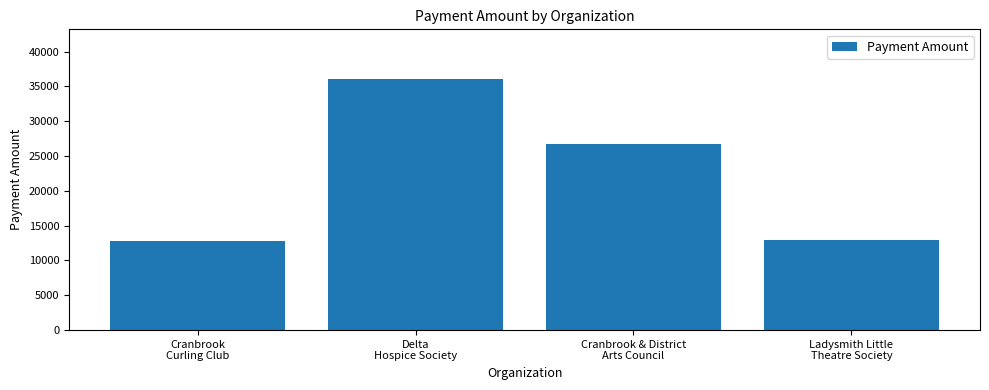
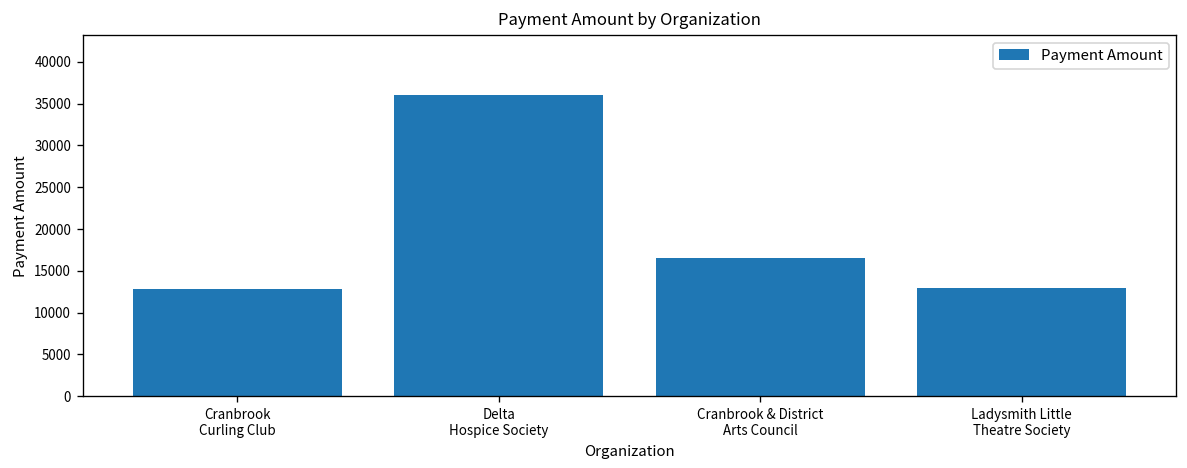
  {
    "Cranbrook Curling Club": 13000,
    "Delta Hospice Society": 36000,
-   "Cranbrook & District Arts Council": 27000,
+   "Cranbrook & District Arts Council": 17000,
    "Ladysmith Little Theatre Society": 13000
  }
